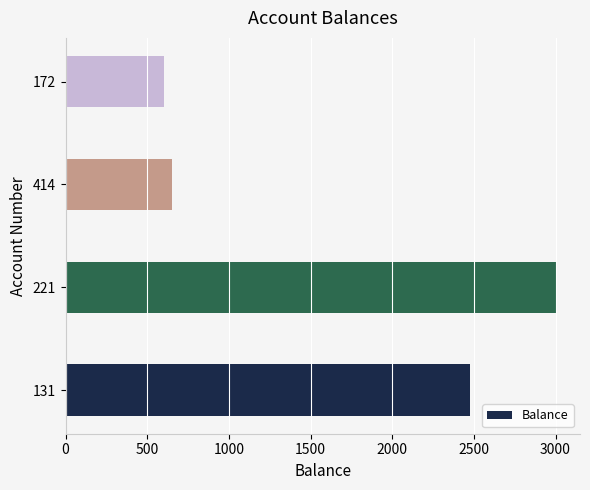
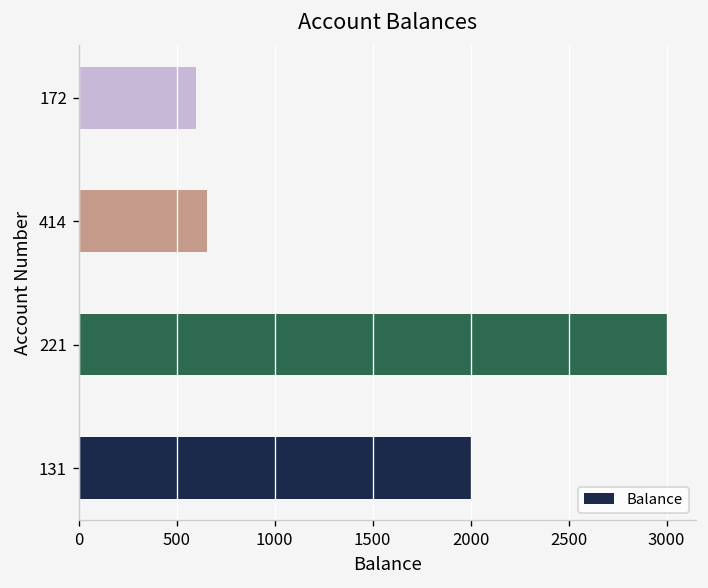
  {
    "172": 600,
    "414": 650,
    "221": 3000,
-   "131": 2470
+   "131": 2000
  }
